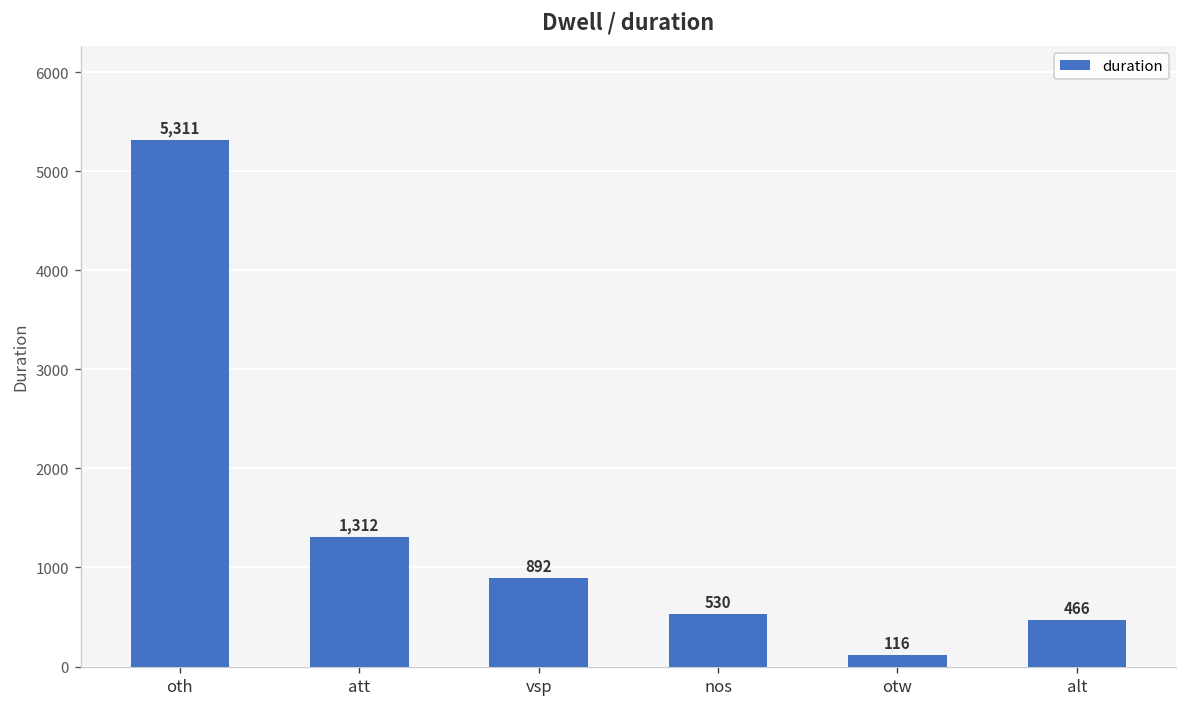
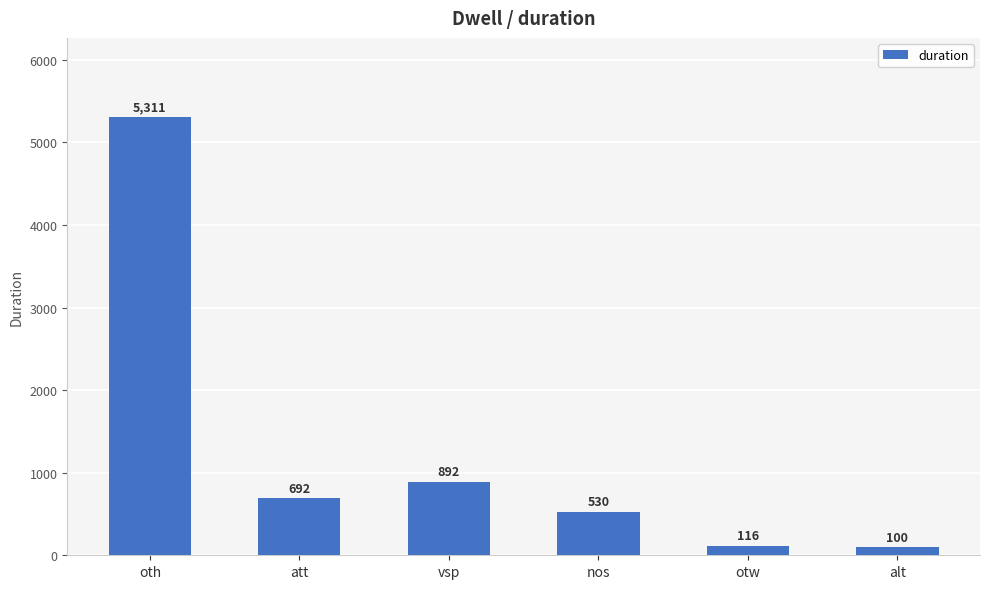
  {
    "oth": "5,311",
-   "att": "1,312",
+   "att": "692",
    "vsp": "892",
    "nos": "530",
    "otw": "116",
-   "alt": "466"
+   "alt": "100"
  }
